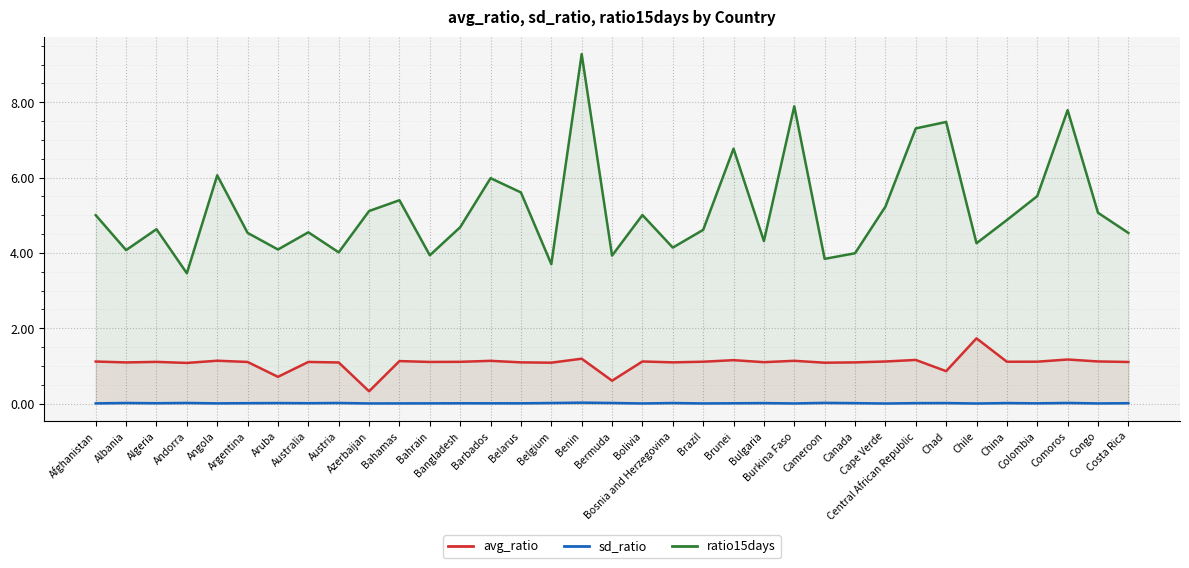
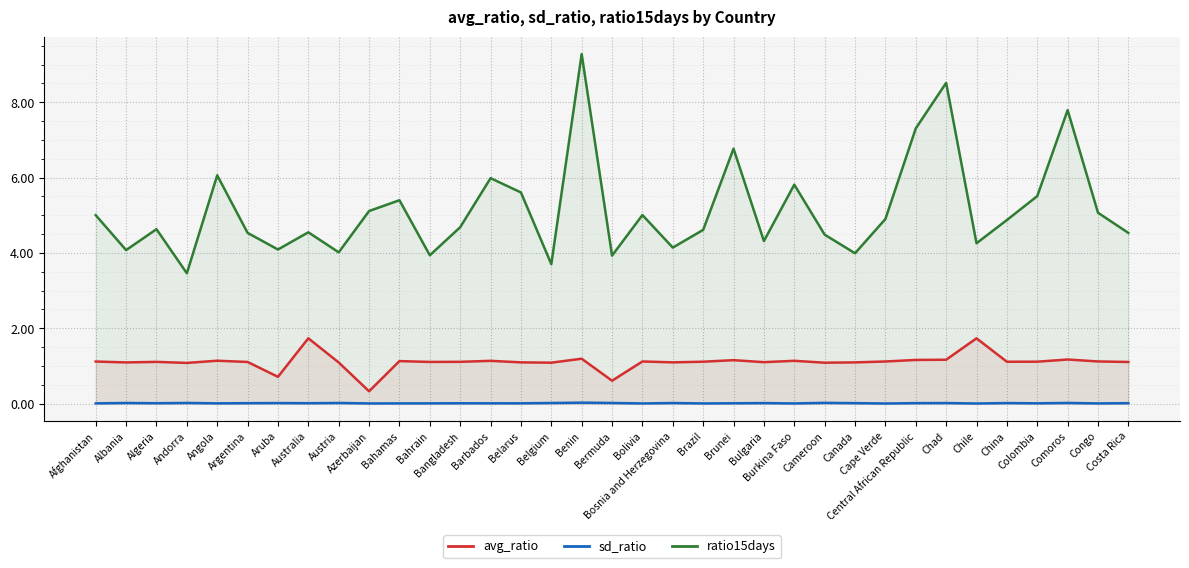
  {
    "avg_ratio": {
      "Afghanistan": 1.1,
      "Albania": 1.1,
      "Algeria": 1.1,
      "Andorra": 1.1,
      "Angola": 1.1,
      "Argentina": 1.1,
      "Aruba": 0.7,
-     "Australia": 1.1,
+     "Australia": 1.7,
      "Austria": 1.1,
      "Azerbaijan": 0.3,
      "Bahamas": 1.1,
      "Bahrain": 1.1,
      "Bangladesh": 1.1,
      "Barbados": 1.1,
      "Belarus": 1.1,
      "Belgium": 1.1,
      "Benin": 1.2,
      "Bermuda": 0.6,
      "Bolivia": 1.1,
      "Bosnia and Herzegovina": 1.1,
      "Brazil": 1.1,
      "Brunei": 1.2,
      "Bulgaria": 1.1,
      "Burkina Faso": 1.1,
      "Cameroon": 1.1,
      "Canada": 1.1,
      "Cape Verde": 1.1,
      "Central African Republic": 1.2,
-     "Chad": 0.9,
+     "Chad": 1.2,
      "Chile": 1.7,
      "China": 1.1,
      "Colombia": 1.1,
      "Comoros": 1.2,
      "Congo": 1.1,
      "Costa Rica": 1.1
    },
    "sd_ratio": {
      "Afghanistan": 0.0,
      "Albania": 0.0,
      "Algeria": 0.0,
      "Andorra": 0.0,
      "Angola": 0.0,
      "Argentina": 0.0,
      "Aruba": 0.0,
      "Australia": 0.0,
      "Austria": 0.0,
      "Azerbaijan": 0.0,
      "Bahamas": 0.0,
      "Bahrain": 0.0,
      "Bangladesh": 0.0,
      "Barbados": 0.0,
      "Belarus": 0.0,
      "Belgium": 0.0,
      "Benin": 0.0,
      "Bermuda": 0.0,
      "Bolivia": 0.0,
      "Bosnia and Herzegovina": 0.0,
      "Brazil": 0.0,
      "Brunei": 0.0,
      "Bulgaria": 0.0,
      "Burkina Faso": 0.0,
      "Cameroon": 0.0,
      "Canada": 0.0,
      "Cape Verde": 0.0,
      "Central African Republic": 0.0,
      "Chad": 0.0,
      "Chile": 0.0,
      "China": 0.0,
      "Colombia": 0.0,
      "Comoros": 0.0,
      "Congo": 0.0,
      "Costa Rica": 0.0
    },
    "ratio15days": {
      "Afghanistan": 5.0,
      "Albania": 4.1,
      "Algeria": 4.6,
      "Andorra": 3.5,
      "Angola": 6.1,
      "Argentina": 4.5,
      "Aruba": 4.1,
      "Australia": 4.5,
      "Austria": 4.0,
      "Azerbaijan": 5.1,
      "Bahamas": 5.4,
      "Bahrain": 3.9,
      "Bangladesh": 4.7,
      "Barbados": 6.0,
      "Belarus": 5.6,
      "Belgium": 3.7,
      "Benin": 9.3,
      "Bermuda": 3.9,
      "Bolivia": 5.0,
      "Bosnia and Herzegovina": 4.1,
      "Brazil": 4.6,
      "Brunei": 6.8,
      "Bulgaria": 4.3,
-     "Burkina Faso": 7.9,
-     "Cameroon": 3.8,
+     "Burkina Faso": 5.8,
+     "Cameroon": 4.5,
      "Canada": 4.0,
-     "Cape Verde": 5.2,
+     "Cape Verde": 4.9,
      "Central African Republic": 7.3,
-     "Chad": 7.5,
+     "Chad": 8.5,
      "Chile": 4.3,
      "China": 4.9,
      "Colombia": 5.5,
      "Comoros": 7.8,
      "Congo": 5.1,
      "Costa Rica": 4.5
    }
  }
